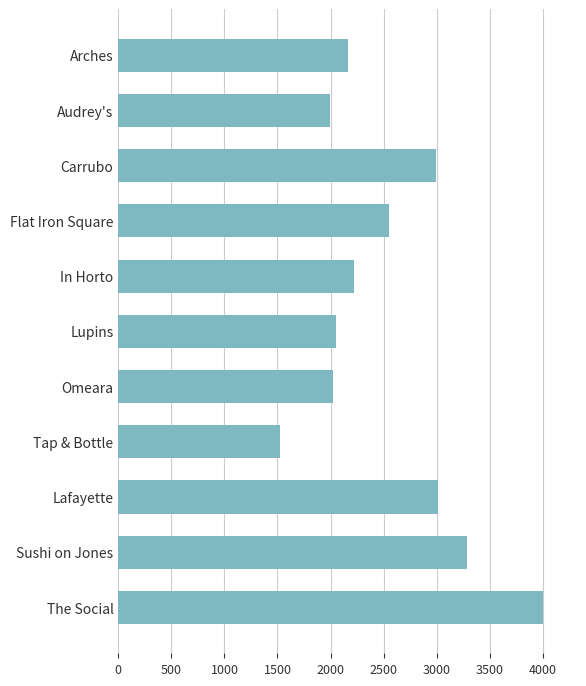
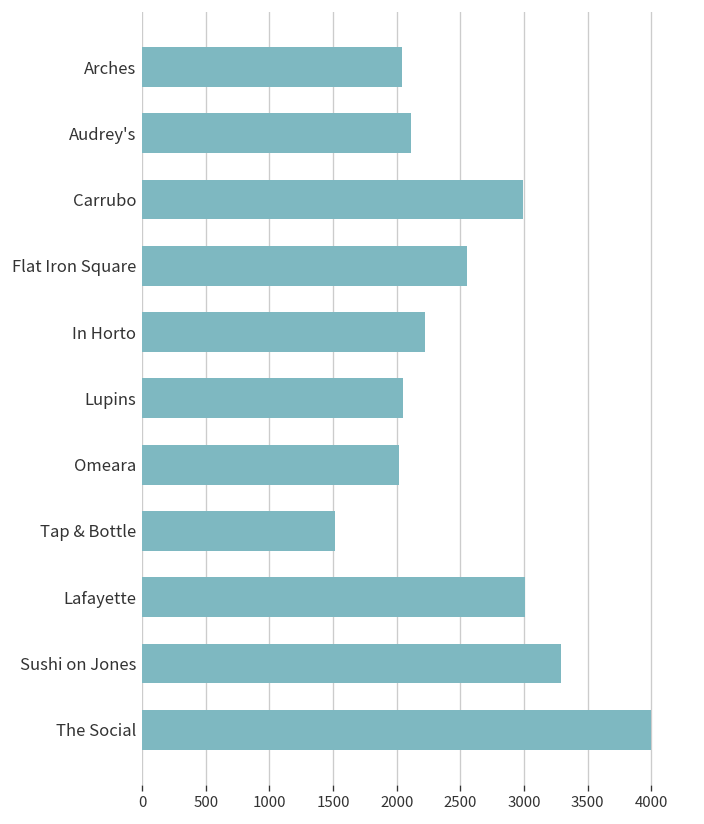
  {
-   "Arches": 2160,
-   "Audrey's": 1990,
+   "Arches": 2040,
+   "Audrey's": 2110,
    "Carrubo": 3000,
    "Flat Iron Square": 2550,
    "In Horto": 2220,
    "Lupins": 2050,
    "Omeara": 2020,
    "Tap & Bottle": 1520,
    "Lafayette": 3010,
    "Sushi on Jones": 3290,
    "The Social": 4000
  }
